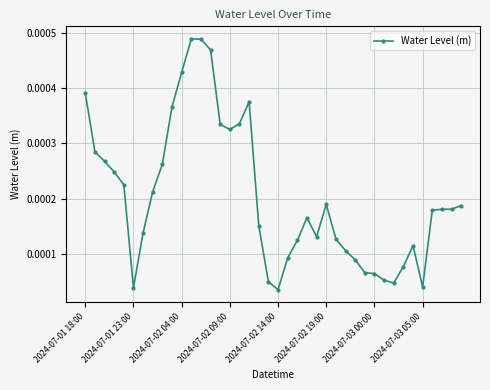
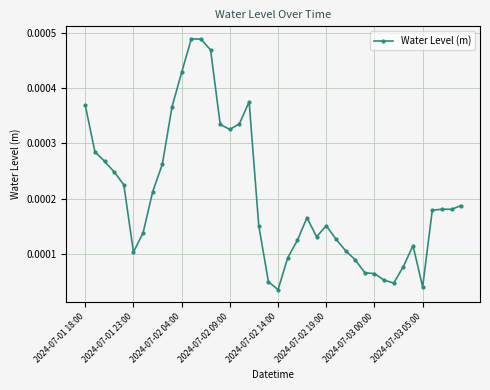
  {
-   "2024-07-01 18:00": 0.00039,
-   "2024-07-01 23:00": 0.00004,
+   "2024-07-01 18:00": 0.00037,
+   "2024-07-01 23:00": 0.00010,
    "2024-07-02 04:00": 0.00043,
    "2024-07-02 09:00": 0.00033,
    "2024-07-02 14:00": 0.00004,
-   "2024-07-02 19:00": 0.00019,
+   "2024-07-02 19:00": 0.00015,
    "2024-07-03 00:00": 0.00007,
    "2024-07-03 05:00": 0.00004
  }
